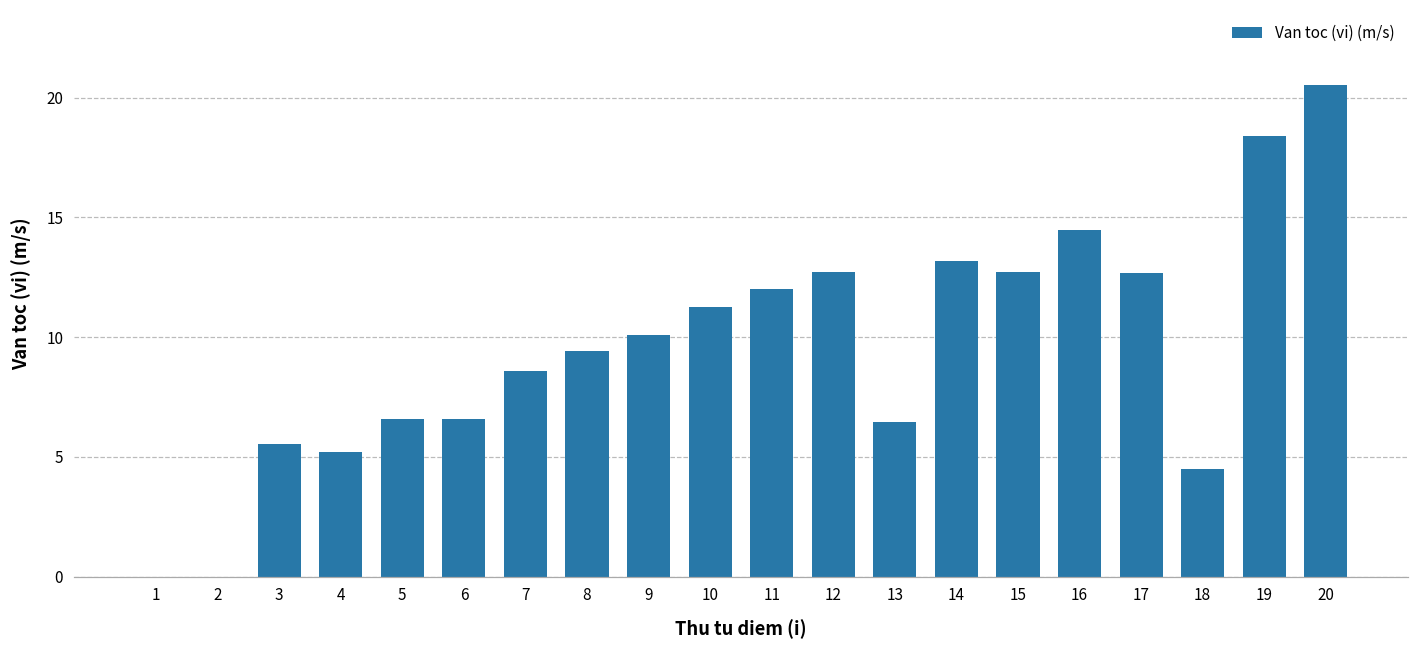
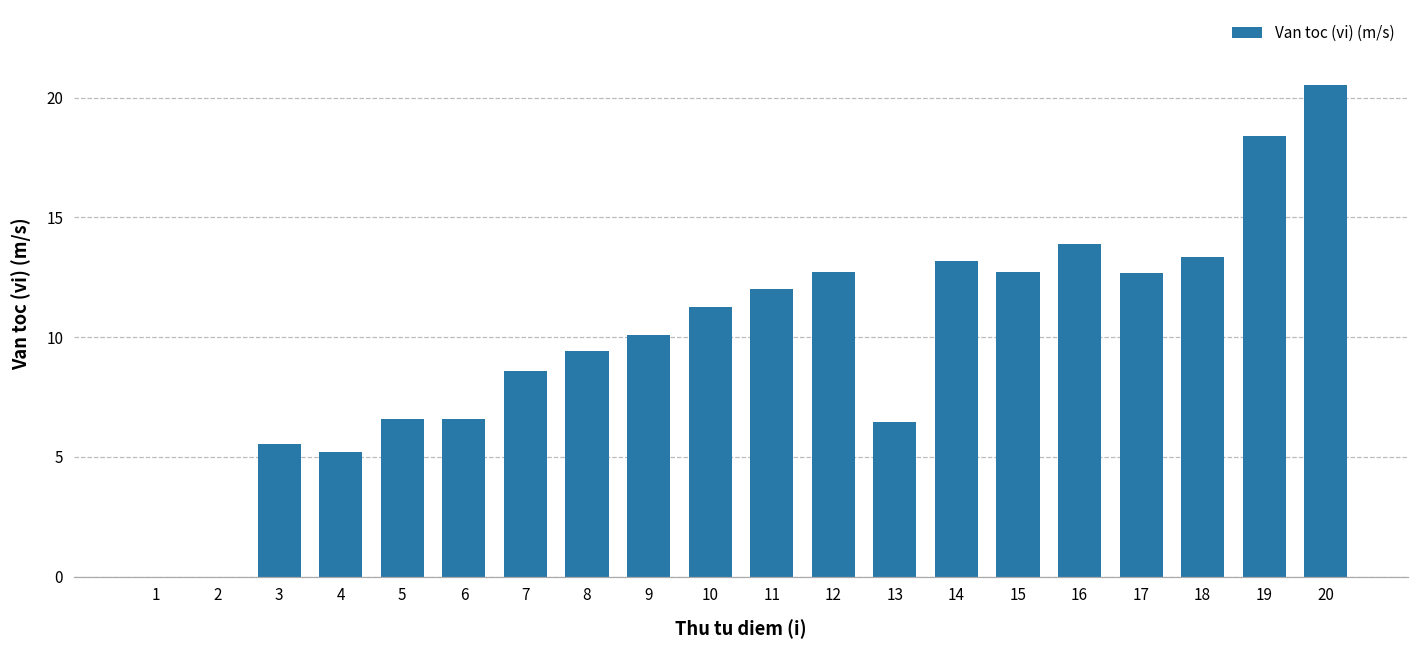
  {
    "1": 0.0,
    "2": 0.0,
    "3": 5.5,
    "4": 5.2,
    "5": 6.6,
    "6": 6.6,
    "7": 8.6,
    "8": 9.4,
    "9": 10.1,
    "10": 11.2,
    "11": 12.0,
    "12": 12.7,
    "13": 6.5,
    "14": 13.2,
    "15": 12.7,
-   "16": 14.5,
+   "16": 13.9,
    "17": 12.7,
-   "18": 4.5,
+   "18": 13.3,
    "19": 18.4,
    "20": 20.5
  }
